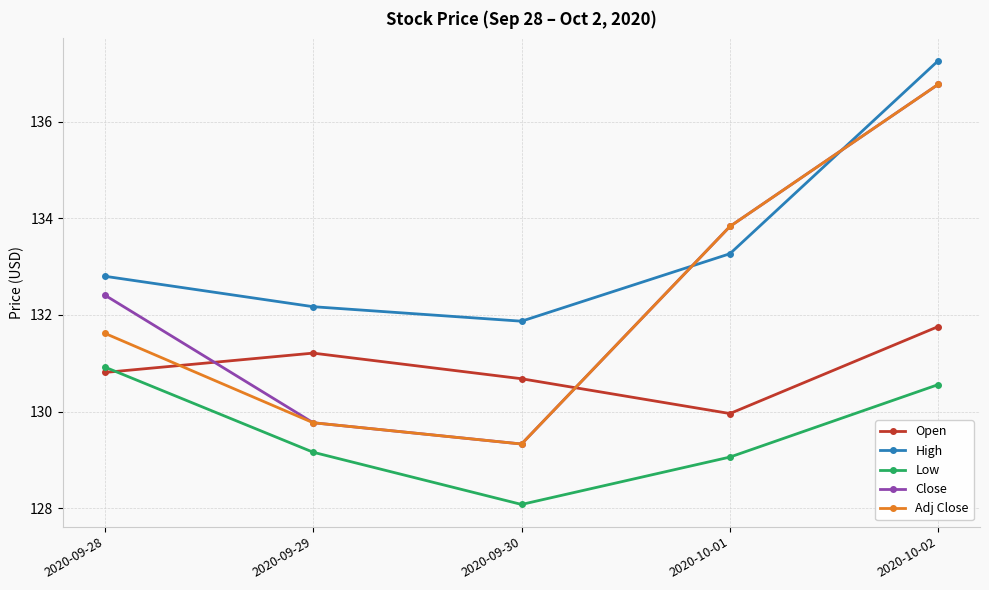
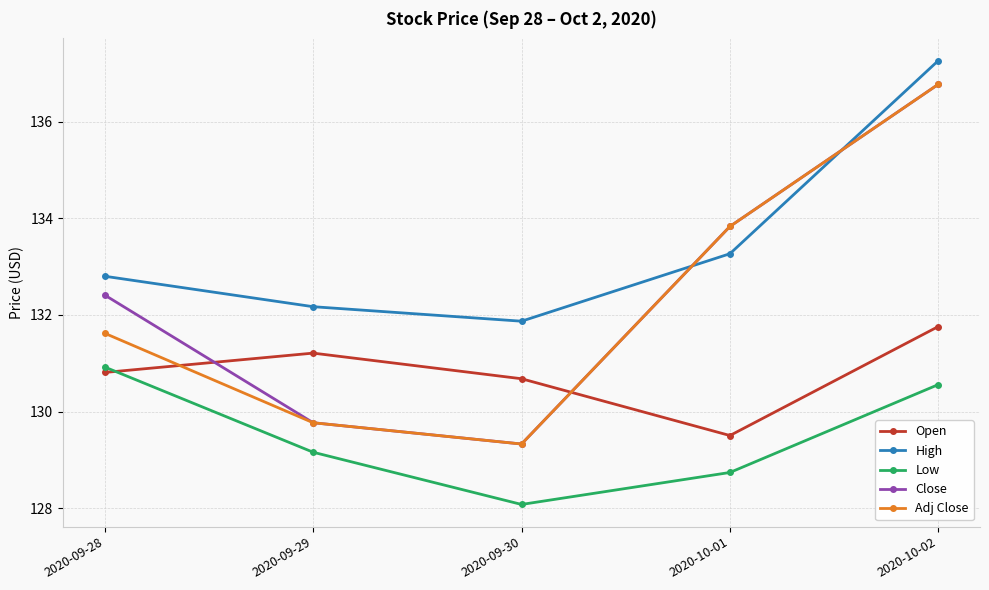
  {
    "Open": {
      "2020-09-28": 130.8,
      "2020-09-29": 131.2,
      "2020-09-30": 130.7,
-     "2020-10-01": 130.0,
+     "2020-10-01": 129.5,
      "2020-10-02": 131.8
    },
    "High": {
      "2020-09-28": 132.8,
      "2020-09-29": 132.2,
      "2020-09-30": 131.9,
      "2020-10-01": 133.3,
      "2020-10-02": 137.3
    },
    "Low": {
      "2020-09-28": 130.9,
      "2020-09-29": 129.2,
      "2020-09-30": 128.1,
-     "2020-10-01": 129.1,
+     "2020-10-01": 128.7,
      "2020-10-02": 130.6
    },
    "Close": {
      "2020-09-28": 132.4
    },
    "Adj Close": {
      "2020-09-28": 131.6
    }
  }
